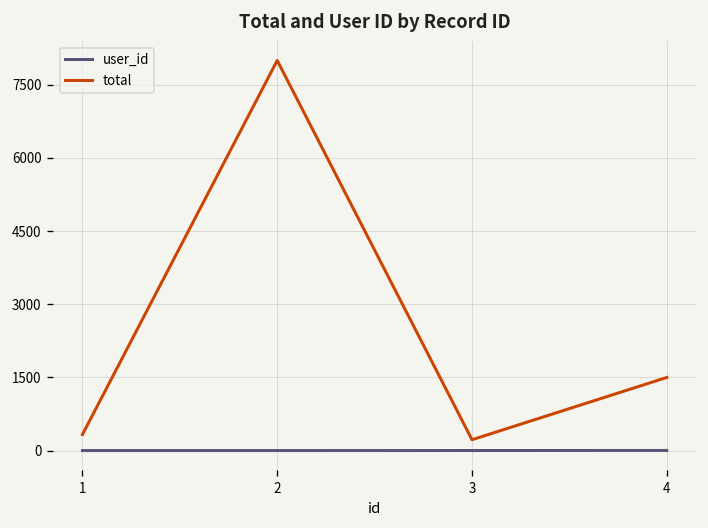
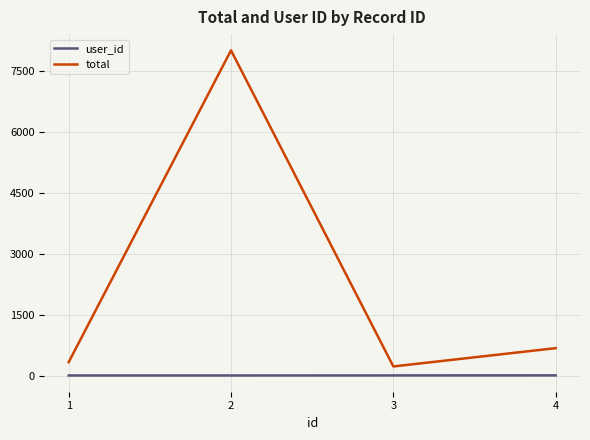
  {
    "user_id": {
      "1": 0,
      "2": 0,
      "3": 0,
      "4": 0
    },
    "total": {
      "1": 300,
      "2": 8000,
      "3": 200,
-     "4": 1500
+     "4": 700
    }
  }
